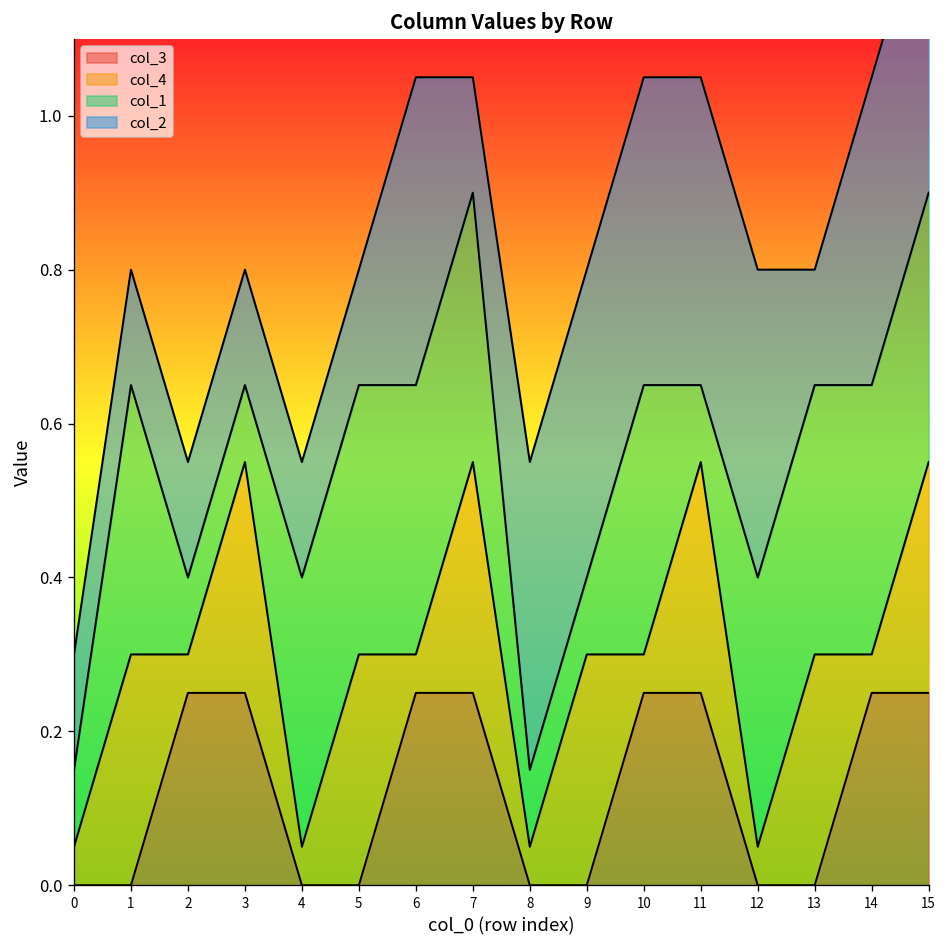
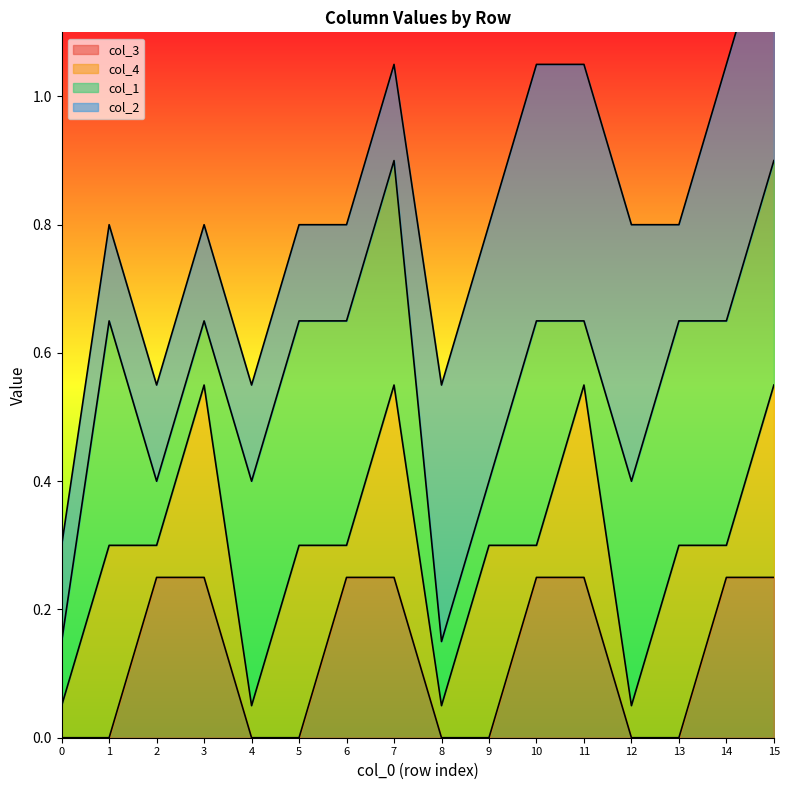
  {
    "col_3": {
      "0": 0.00,
      "1": 0.00,
      "2": 0.25,
      "3": 0.25,
      "4": 0.00,
      "5": 0.00,
      "6": 0.25,
      "7": 0.25,
      "8": 0.00,
      "9": 0.00,
      "10": 0.25,
      "11": 0.25,
      "12": 0.00,
      "13": 0.00,
      "14": 0.25,
      "15": 0.25
    },
    "col_4": {
      "0": 0.05,
      "1": 0.30,
      "2": 0.05,
      "3": 0.30,
      "4": 0.05,
      "5": 0.30,
      "6": 0.05,
      "7": 0.30,
      "8": 0.05,
      "9": 0.30,
      "10": 0.05,
      "11": 0.30,
      "12": 0.05,
      "13": 0.30,
      "14": 0.05,
      "15": 0.30
    },
    "col_1": {
      "0": 0.10,
      "1": 0.35,
      "2": 0.10,
      "3": 0.10,
      "4": 0.35,
      "5": 0.35,
      "6": 0.35,
      "7": 0.35,
      "8": 0.10,
      "9": 0.10,
      "10": 0.35,
      "11": 0.10,
      "12": 0.35,
      "13": 0.35,
      "14": 0.35,
      "15": 0.35
    },
    "col_2": {
      "0": 0.15,
      "1": 0.15,
      "2": 0.15,
      "3": 0.15,
      "4": 0.15,
      "5": 0.15,
-     "6": 0.40,
+     "6": 0.15,
      "7": 0.15,
      "8": 0.40,
      "9": 0.40,
      "10": 0.40,
      "11": 0.40,
      "12": 0.40,
      "13": 0.15,
      "14": 0.40
    }
  }
